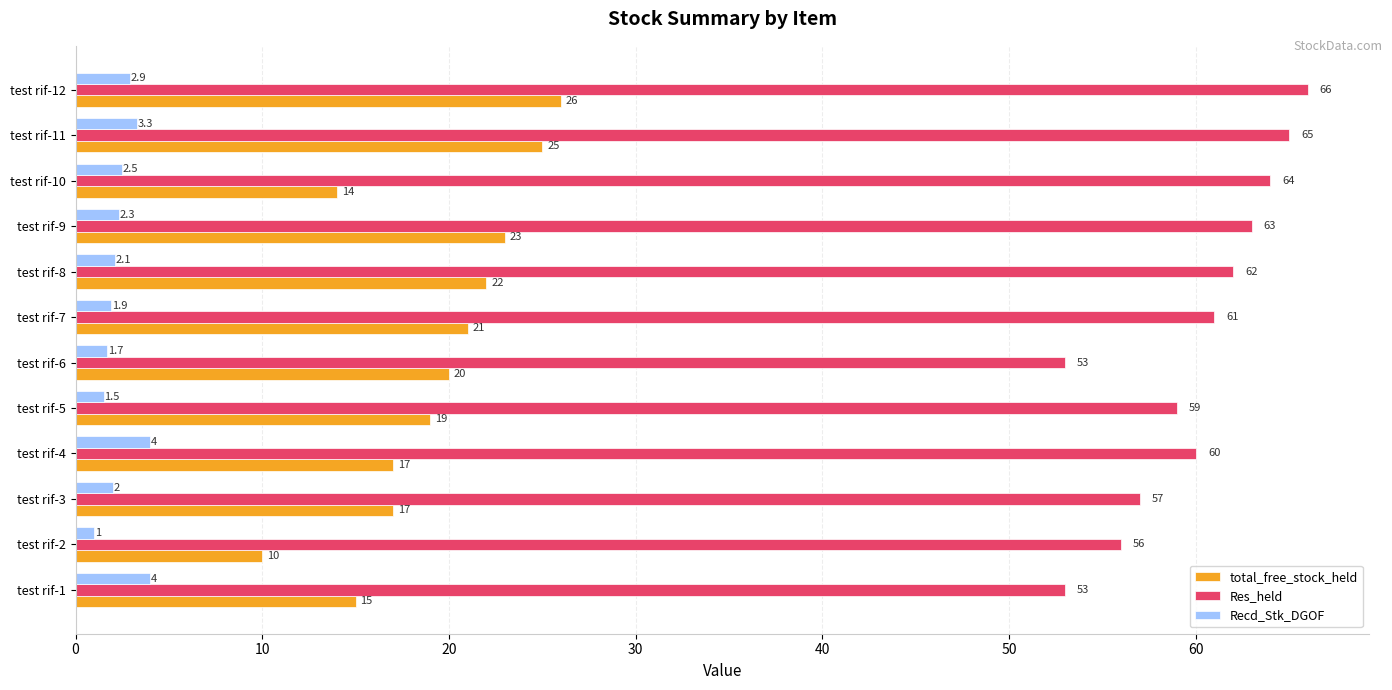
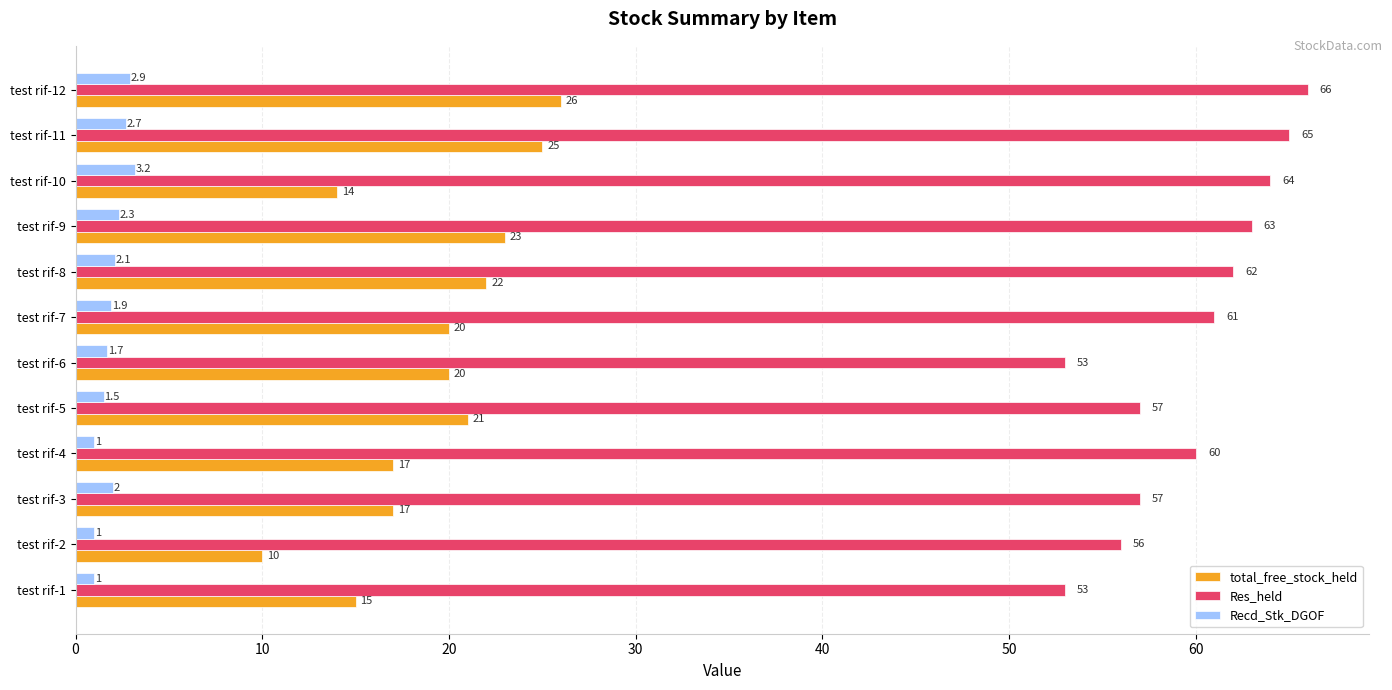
  {
    "total_free_stock_held": {
      "test rif-12": 26,
      "test rif-11": 25,
      "test rif-10": 14,
      "test rif-9": 23,
      "test rif-8": 22,
-     "test rif-7": 21,
+     "test rif-7": 20,
      "test rif-6": 20,
-     "test rif-5": 19,
+     "test rif-5": 21,
      "test rif-4": 17,
      "test rif-3": 17,
      "test rif-2": 10,
      "test rif-1": 15
    },
    "Res_held": {
      "test rif-12": 66,
      "test rif-11": 65,
      "test rif-10": 64,
      "test rif-9": 63,
      "test rif-8": 62,
      "test rif-7": 61,
      "test rif-6": 53,
-     "test rif-5": 59,
+     "test rif-5": 57,
      "test rif-4": 60,
      "test rif-3": 57,
      "test rif-2": 56,
      "test rif-1": 53
    },
    "Recd_Stk_DGOF": {
      "test rif-12": 2.9,
-     "test rif-11": 3.3,
-     "test rif-10": 2.5,
+     "test rif-11": 2.7,
+     "test rif-10": 3.2,
      "test rif-9": 2.3,
      "test rif-8": 2.1,
      "test rif-7": 1.9,
      "test rif-6": 1.7,
      "test rif-5": 1.5,
-     "test rif-4": 4,
+     "test rif-4": 1,
      "test rif-3": 2,
      "test rif-2": 1,
-     "test rif-1": 4
+     "test rif-1": 1
    }
  }
